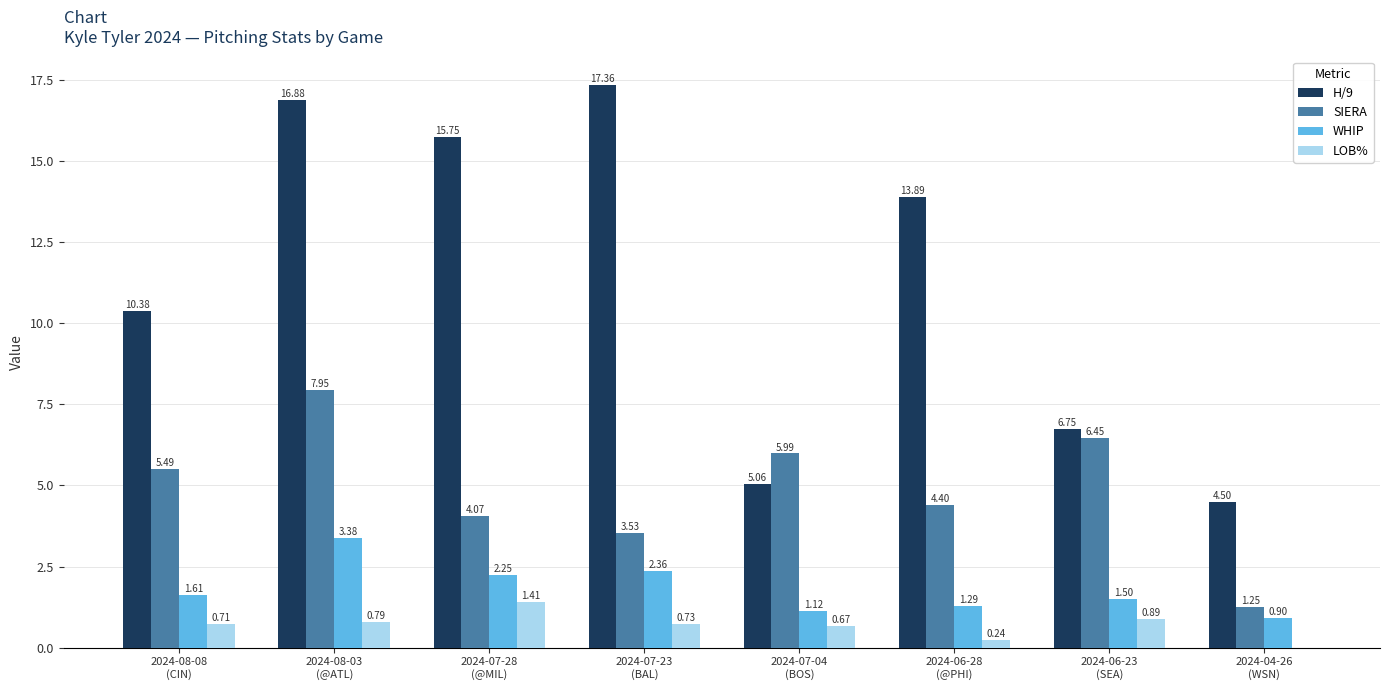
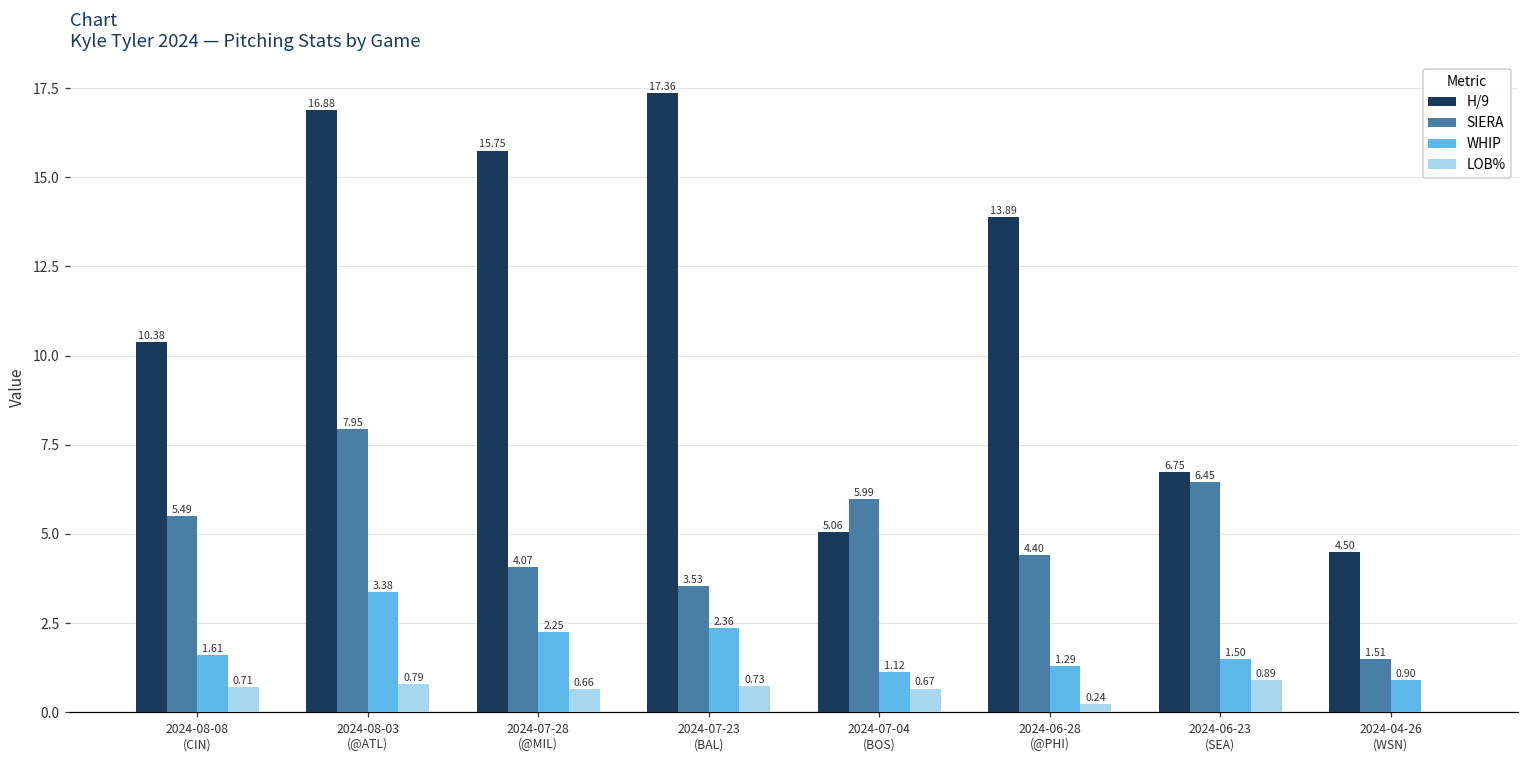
  {
    "H/9": {
      "2024-08-08 (CIN)": 10.38,
      "2024-08-03 (@ATL)": 16.88,
      "2024-07-28 (@MIL)": 15.75,
      "2024-07-23 (BAL)": 17.36,
      "2024-07-04 (BOS)": 5.06,
      "2024-06-28 (@PHI)": 13.89,
      "2024-06-23 (SEA)": 6.75,
      "2024-04-26 (WSN)": 4.50
    },
    "SIERA": {
      "2024-08-08 (CIN)": 5.49,
      "2024-08-03 (@ATL)": 7.95,
      "2024-07-28 (@MIL)": 4.07,
      "2024-07-23 (BAL)": 3.53,
      "2024-07-04 (BOS)": 5.99,
      "2024-06-28 (@PHI)": 4.40,
      "2024-06-23 (SEA)": 6.45,
-     "2024-04-26 (WSN)": 1.25
+     "2024-04-26 (WSN)": 1.51
    },
    "WHIP": {
      "2024-08-08 (CIN)": 1.61,
      "2024-08-03 (@ATL)": 3.38,
      "2024-07-28 (@MIL)": 2.25,
      "2024-07-23 (BAL)": 2.36,
      "2024-07-04 (BOS)": 1.12,
      "2024-06-28 (@PHI)": 1.29,
      "2024-06-23 (SEA)": 1.50,
      "2024-04-26 (WSN)": 0.90
    },
    "LOB%": {
      "2024-08-08 (CIN)": 0.71,
      "2024-08-03 (@ATL)": 0.79,
-     "2024-07-28 (@MIL)": 1.41,
+     "2024-07-28 (@MIL)": 0.66,
      "2024-07-23 (BAL)": 0.73,
      "2024-07-04 (BOS)": 0.67,
      "2024-06-28 (@PHI)": 0.24,
      "2024-06-23 (SEA)": 0.89
    }
  }
